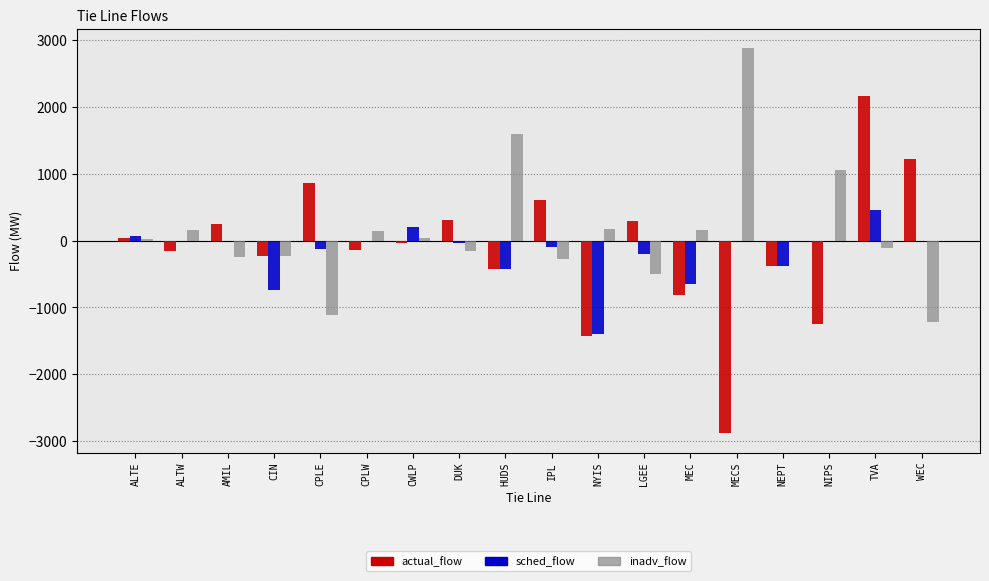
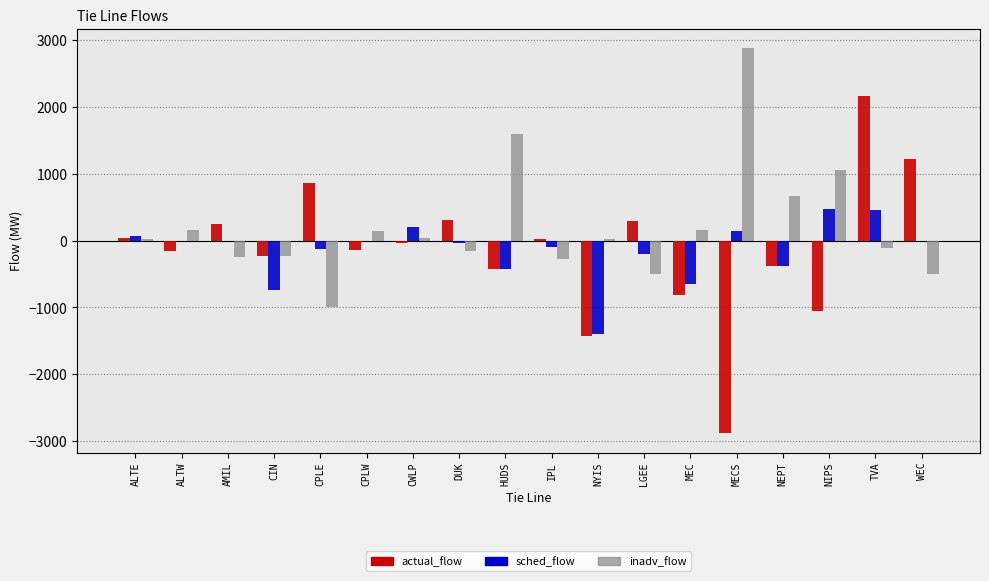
  {
    "actual_flow": {
      "ALTE": 0,
      "ALTW": -200,
      "AMIL": 300,
      "CIN": -200,
      "CPLE": 900,
      "CPLW": -100,
      "DUK": 300,
      "HUDS": -400,
-     "IPL": 600,
+     "IPL": 0,
      "NYIS": -1400,
      "LGEE": 300,
      "MEC": -800,
      "MECS": -2900,
      "NEPT": -400,
-     "NIPS": -1200,
+     "NIPS": -1100,
      "TVA": 2200,
      "WEC": 1200
    },
    "sched_flow": {
      "ALTE": 100,
      "ALTW": 0,
      "AMIL": 0,
      "CIN": -700,
      "CPLE": -100,
      "CPLW": 0,
      "CWLP": 200,
      "HUDS": -400,
      "IPL": -100,
      "NYIS": -1400,
      "LGEE": -200,
      "MEC": -700,
-     "MECS": 0,
+     "MECS": 100,
      "NEPT": -400,
-     "NIPS": 0,
+     "NIPS": 500,
      "TVA": 500,
      "WEC": 0
    },
    "inadv_flow": {
      "ALTW": 200,
      "AMIL": -300,
      "CIN": -200,
-     "CPLE": -1100,
+     "CPLE": -1000,
      "CPLW": 100,
      "DUK": -200,
      "HUDS": 1600,
      "IPL": -300,
-     "NYIS": 200,
+     "NYIS": 0,
      "LGEE": -500,
      "MEC": 200,
      "MECS": 2900,
-     "NEPT": 0,
+     "NEPT": 700,
      "NIPS": 1100,
      "TVA": -100,
-     "WEC": -1200
+     "WEC": -500
    }
  }
